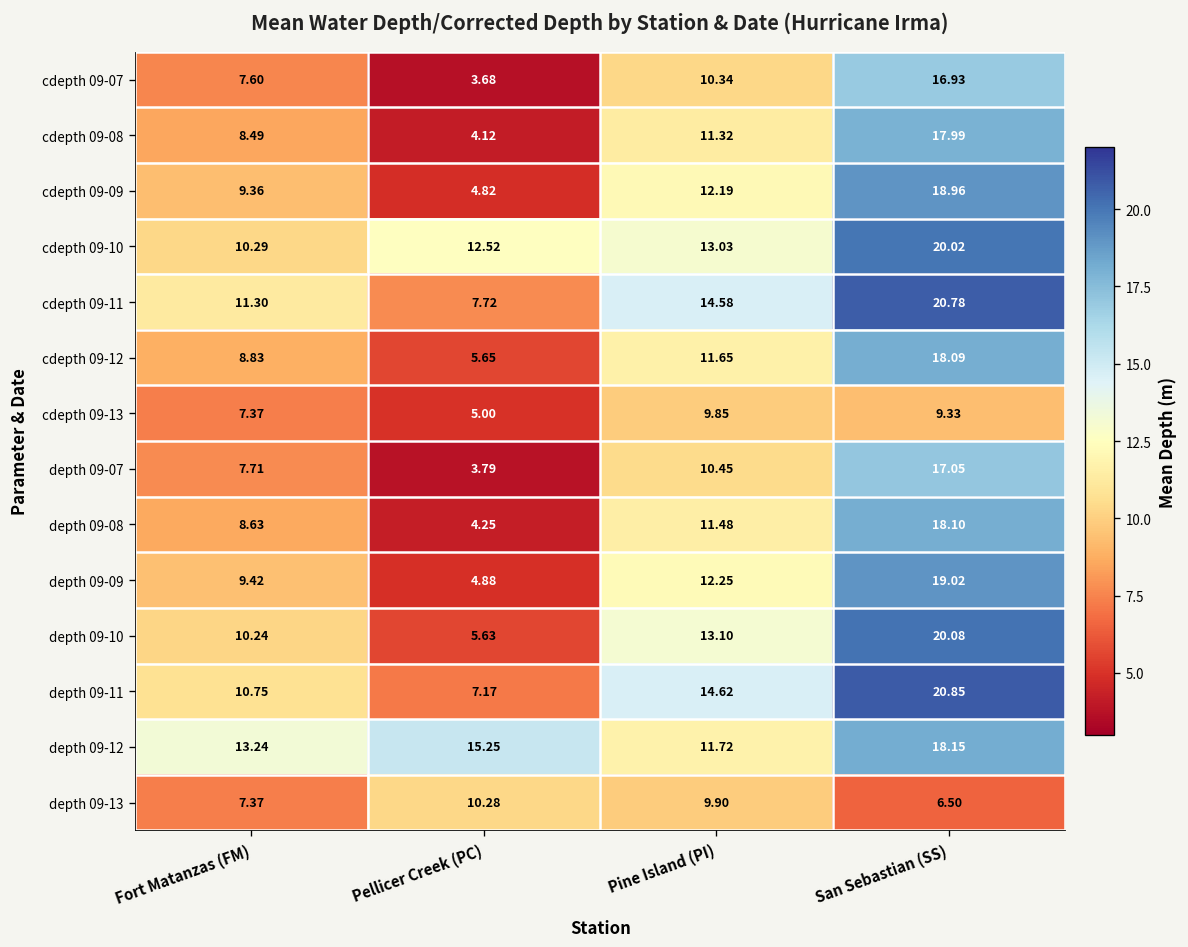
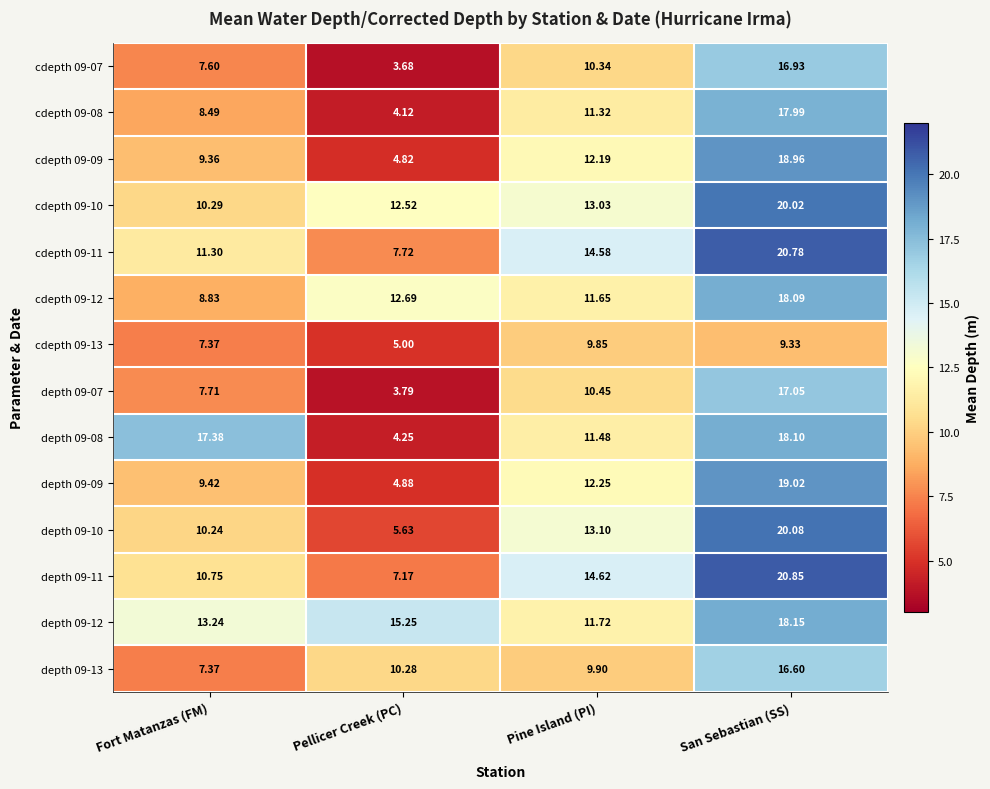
  {
    "cdepth 09-07": {
      "Fort Matanzas (FM)": 7.60,
      "Pellicer Creek (PC)": 3.68,
      "Pine Island (PI)": 10.34,
      "San Sebastian (SS)": 16.93
    },
    "cdepth 09-08": {
      "Fort Matanzas (FM)": 8.49,
      "Pellicer Creek (PC)": 4.12,
      "Pine Island (PI)": 11.32,
      "San Sebastian (SS)": 17.99
    },
    "cdepth 09-09": {
      "Fort Matanzas (FM)": 9.36,
      "Pellicer Creek (PC)": 4.82,
      "Pine Island (PI)": 12.19,
      "San Sebastian (SS)": 18.96
    },
    "cdepth 09-10": {
      "Fort Matanzas (FM)": 10.29,
      "Pellicer Creek (PC)": 12.52,
      "Pine Island (PI)": 13.03,
      "San Sebastian (SS)": 20.02
    },
    "cdepth 09-11": {
      "Fort Matanzas (FM)": 11.30,
      "Pellicer Creek (PC)": 7.72,
      "Pine Island (PI)": 14.58,
      "San Sebastian (SS)": 20.78
    },
    "cdepth 09-12": {
      "Fort Matanzas (FM)": 8.83,
-     "Pellicer Creek (PC)": 5.65,
+     "Pellicer Creek (PC)": 12.69,
      "Pine Island (PI)": 11.65,
      "San Sebastian (SS)": 18.09
    },
    "cdepth 09-13": {
      "Fort Matanzas (FM)": 7.37,
      "Pellicer Creek (PC)": 5.00,
      "Pine Island (PI)": 9.85,
      "San Sebastian (SS)": 9.33
    },
    "depth 09-07": {
      "Fort Matanzas (FM)": 7.71,
      "Pellicer Creek (PC)": 3.79,
      "Pine Island (PI)": 10.45,
      "San Sebastian (SS)": 17.05
    },
    "depth 09-08": {
-     "Fort Matanzas (FM)": 8.63,
+     "Fort Matanzas (FM)": 17.38,
      "Pellicer Creek (PC)": 4.25,
      "Pine Island (PI)": 11.48,
      "San Sebastian (SS)": 18.10
    },
    "depth 09-09": {
      "Fort Matanzas (FM)": 9.42,
      "Pellicer Creek (PC)": 4.88,
      "Pine Island (PI)": 12.25,
      "San Sebastian (SS)": 19.02
    },
    "depth 09-10": {
      "Fort Matanzas (FM)": 10.24,
      "Pellicer Creek (PC)": 5.63,
      "Pine Island (PI)": 13.10,
      "San Sebastian (SS)": 20.08
    },
    "depth 09-11": {
      "Fort Matanzas (FM)": 10.75,
      "Pellicer Creek (PC)": 7.17,
      "Pine Island (PI)": 14.62,
      "San Sebastian (SS)": 20.85
    },
    "depth 09-12": {
      "Fort Matanzas (FM)": 13.24,
      "Pellicer Creek (PC)": 15.25,
      "Pine Island (PI)": 11.72,
      "San Sebastian (SS)": 18.15
    },
    "depth 09-13": {
      "Fort Matanzas (FM)": 7.37,
      "Pellicer Creek (PC)": 10.28,
      "Pine Island (PI)": 9.90,
-     "San Sebastian (SS)": 6.50
+     "San Sebastian (SS)": 16.60
    }
  }
